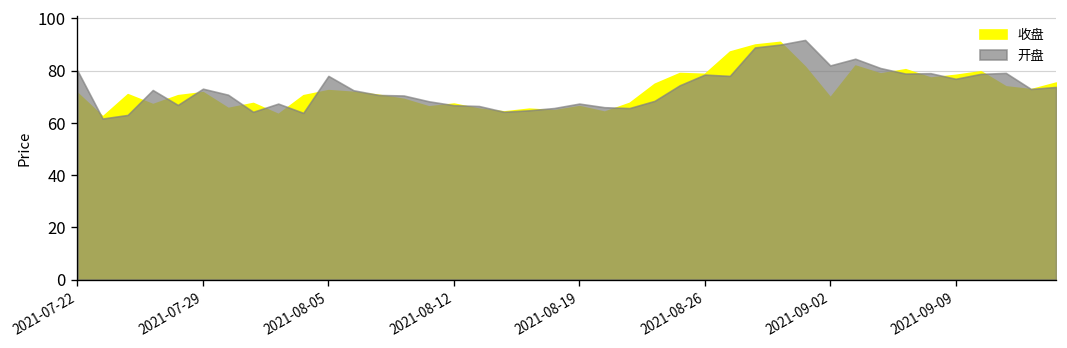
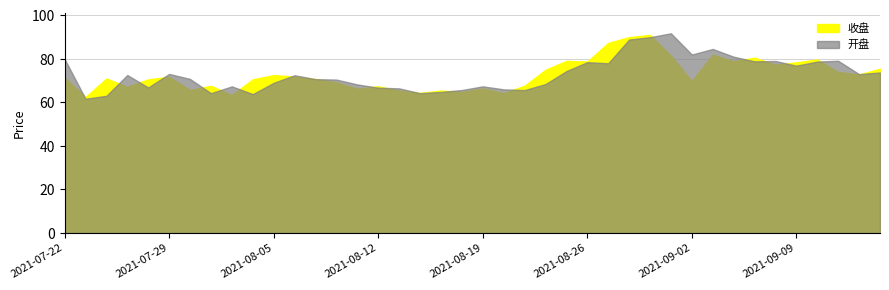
  {
    "收盘": {
      "2021-07-22": 71,
      "2021-07-29": 72,
      "2021-08-05": 73,
      "2021-09-02": 70,
      "2021-09-09": 78
    },
    "开盘": {
      "2021-07-22": 80,
      "2021-07-29": 73,
-     "2021-08-05": 78,
+     "2021-08-05": 69,
      "2021-09-02": 82,
      "2021-09-09": 77
    }
  }
